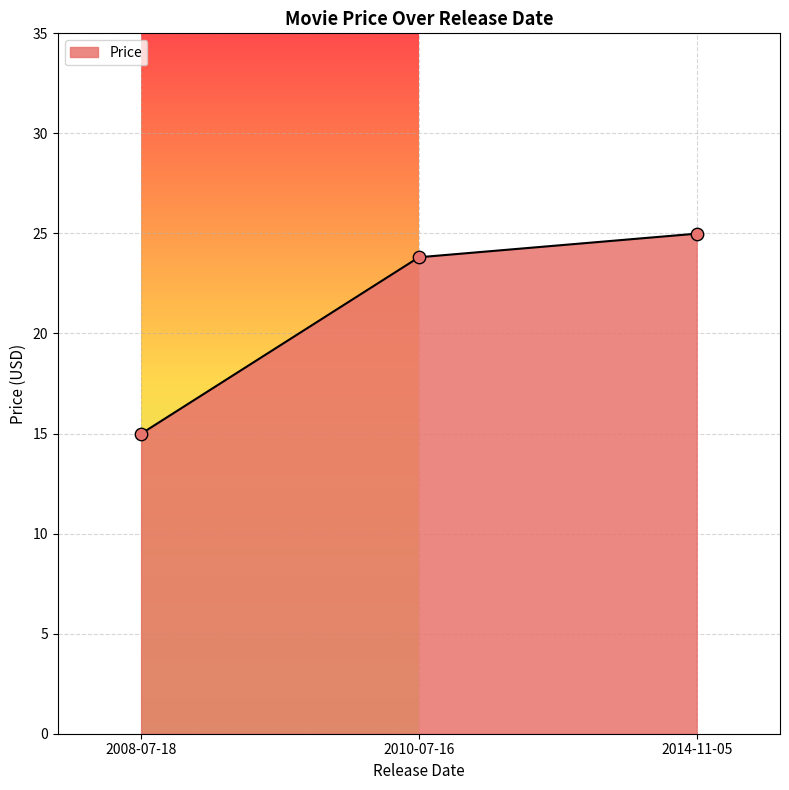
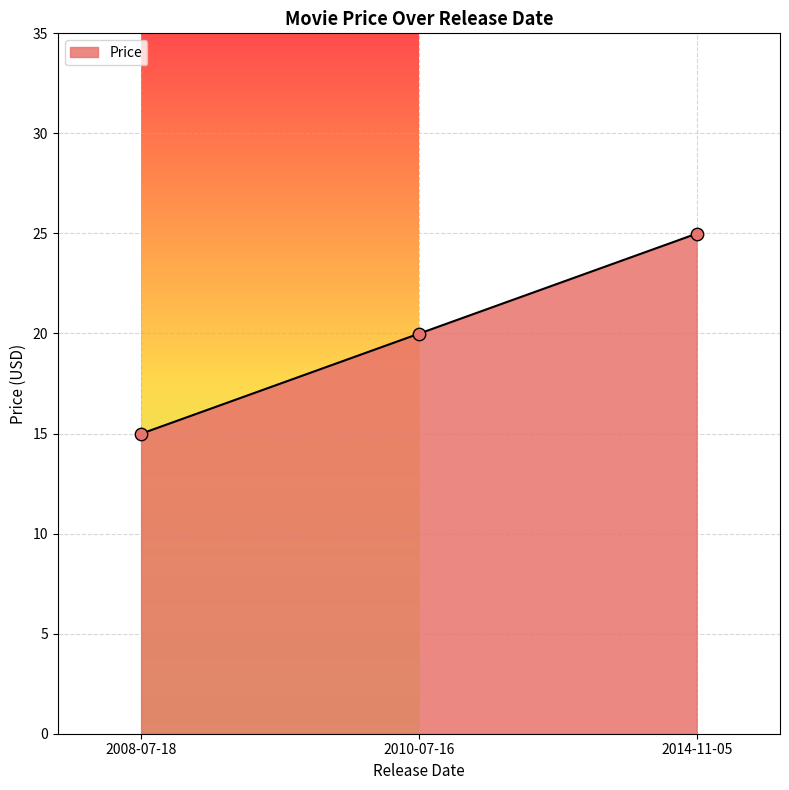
  {
    "2008-07-18": 15.0,
-   "2010-07-16": 23.8,
+   "2010-07-16": 20.0,
    "2014-11-05": 25.0
  }
